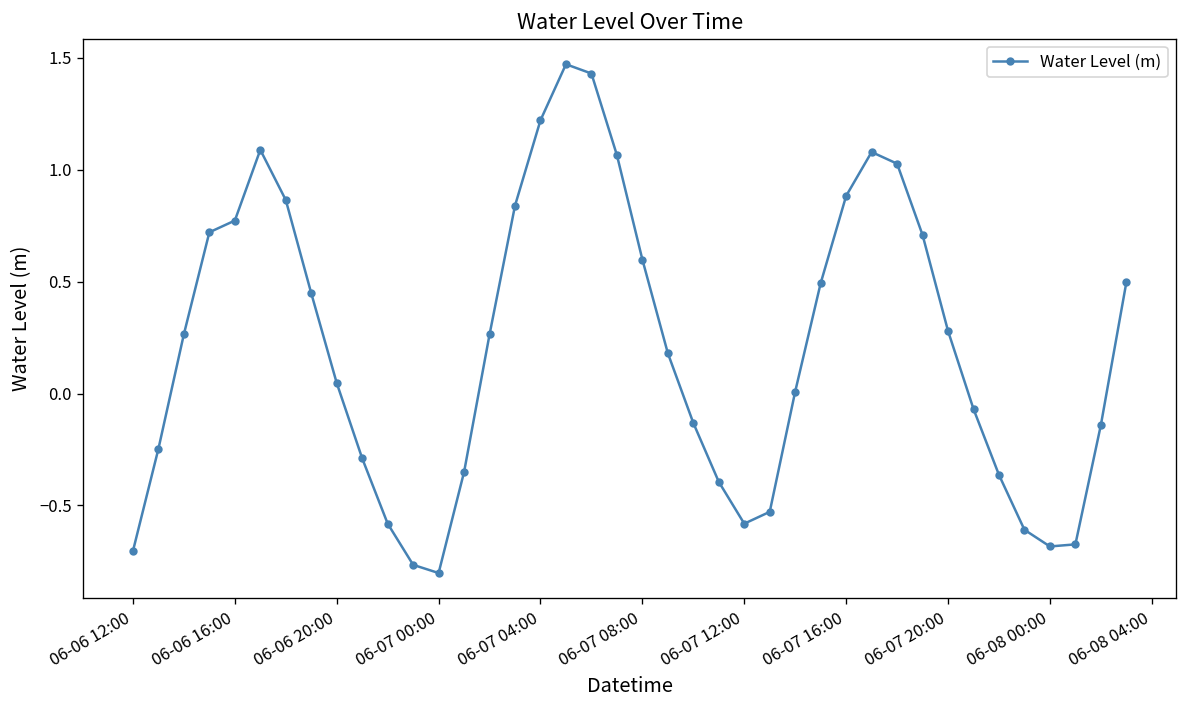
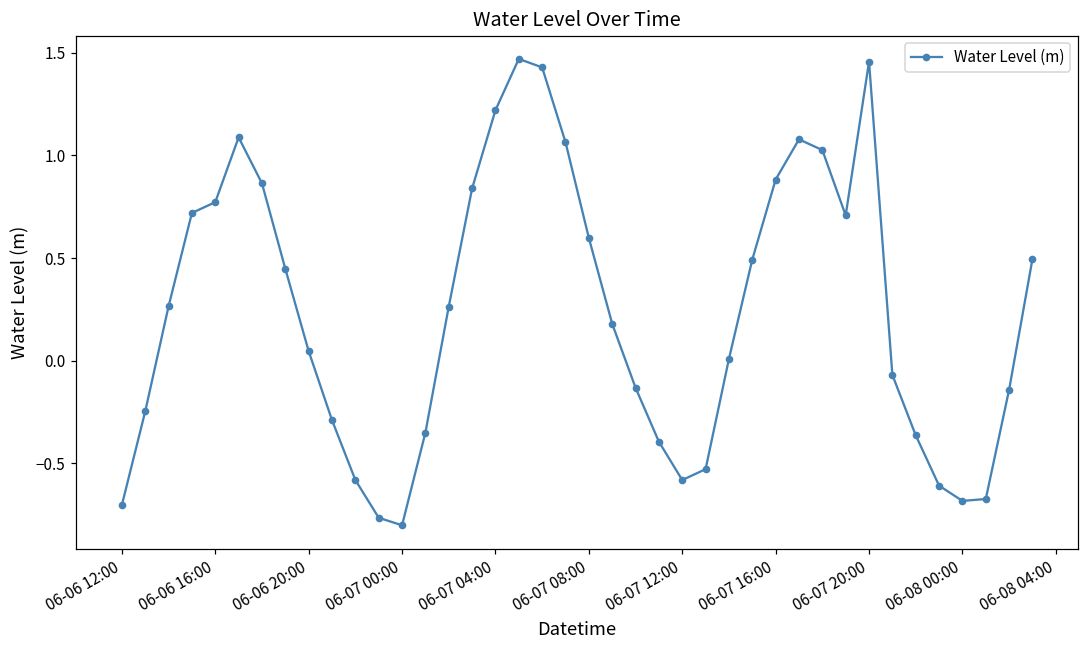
  {
    "06-06 12:00": -0.70,
    "06-06 16:00": 0.77,
    "06-06 20:00": 0.05,
    "06-07 00:00": -0.80,
    "06-07 04:00": 1.22,
    "06-07 08:00": 0.60,
    "06-07 12:00": -0.58,
    "06-07 16:00": 0.88,
-   "06-07 20:00": 0.28,
+   "06-07 20:00": 1.46,
    "06-08 00:00": -0.68
  }
